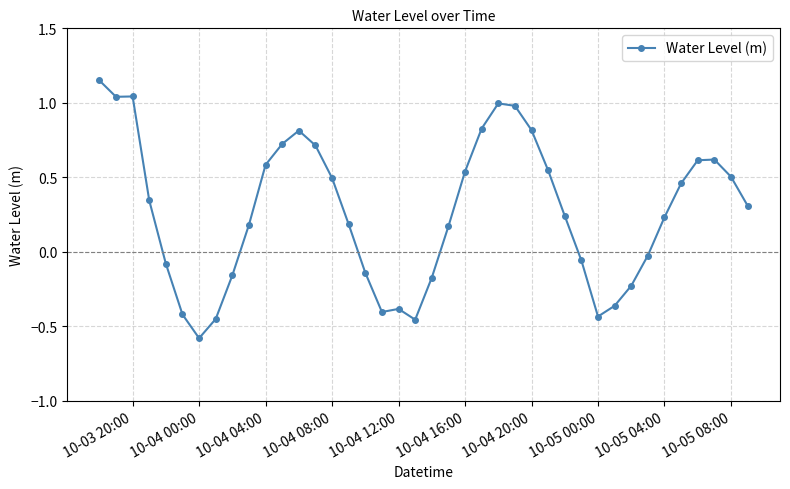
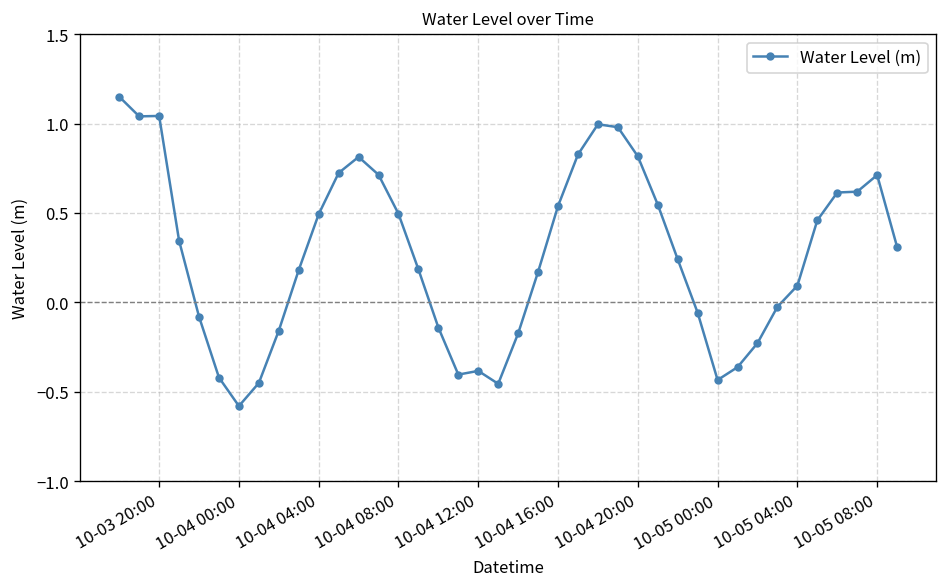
  {
    "10-03 20:00": 1.04,
    "10-04 00:00": -0.58,
-   "10-04 04:00": 0.58,
+   "10-04 04:00": 0.49,
    "10-04 08:00": 0.50,
    "10-04 12:00": -0.38,
    "10-04 16:00": 0.54,
    "10-04 20:00": 0.82,
    "10-05 00:00": -0.43,
-   "10-05 04:00": 0.23,
-   "10-05 08:00": 0.50
+   "10-05 04:00": 0.09,
+   "10-05 08:00": 0.71
  }
